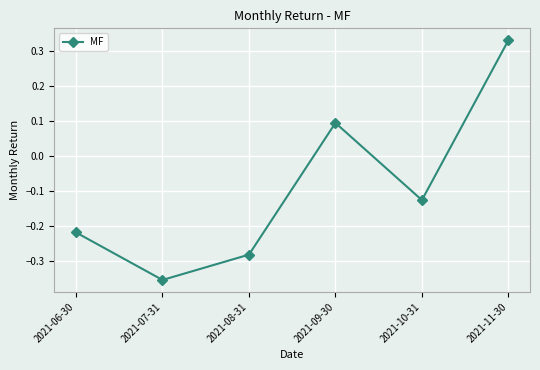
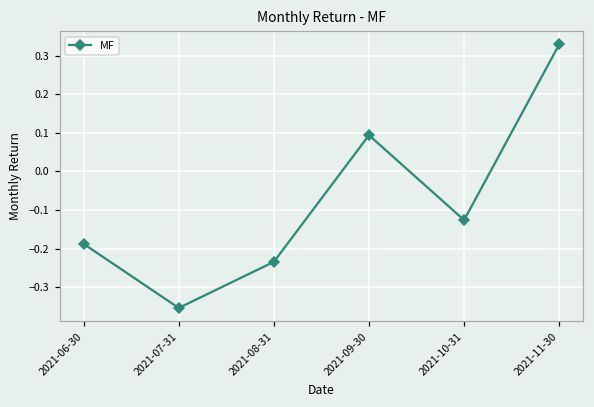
  {
-   "2021-06-30": -0.22,
+   "2021-06-30": -0.19,
    "2021-07-31": -0.35,
-   "2021-08-31": -0.28,
+   "2021-08-31": -0.23,
    "2021-09-30": 0.09,
    "2021-10-31": -0.13,
    "2021-11-30": 0.33
  }
